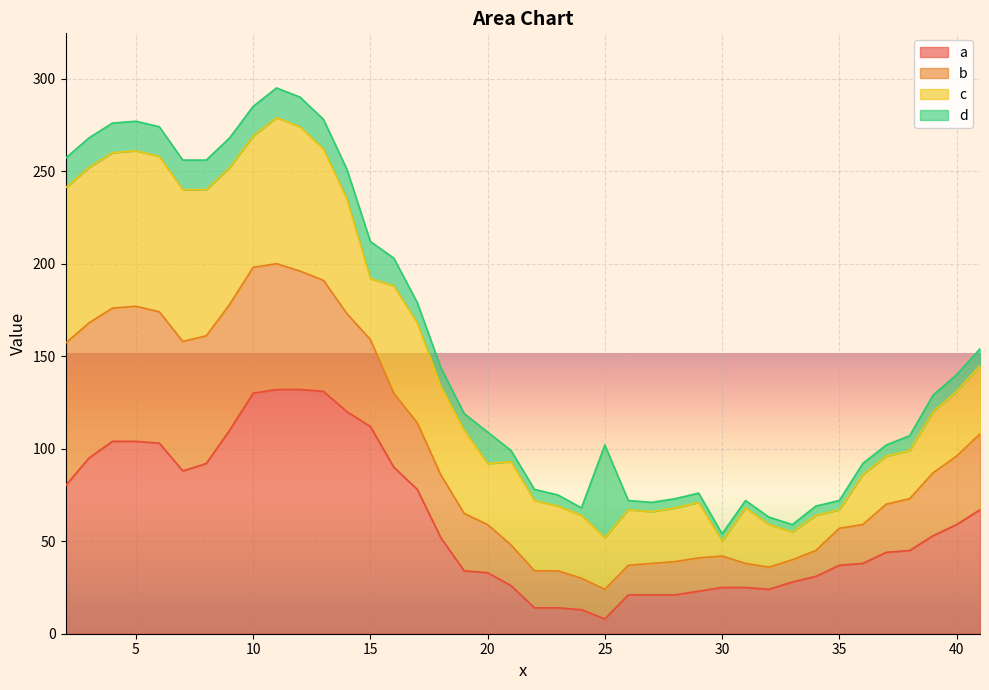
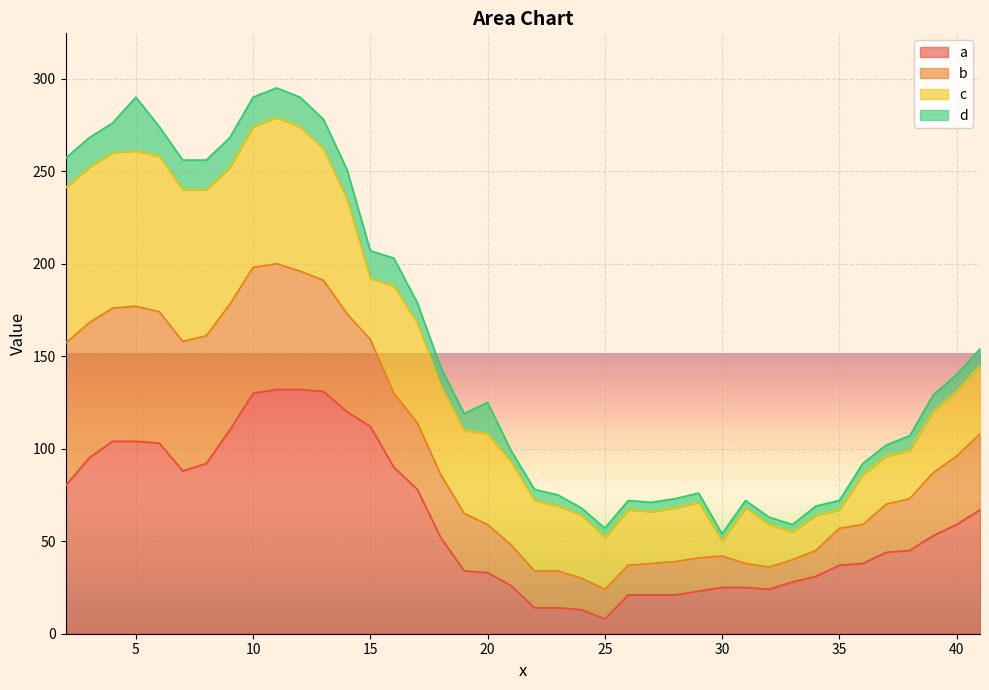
  {
    "c": {
      "5": 84,
-     "10": 71,
+     "10": 76,
      "15": 33,
-     "20": 33,
+     "20": 49,
      "25": 28,
      "30": 8,
      "35": 10,
      "40": 35
    },
    "d": {
-     "5": 16,
+     "5": 29,
      "10": 16,
-     "15": 20,
+     "15": 15,
      "20": 17,
-     "25": 50,
+     "25": 5,
      "30": 4,
      "35": 5,
      "40": 9
    }
  }
